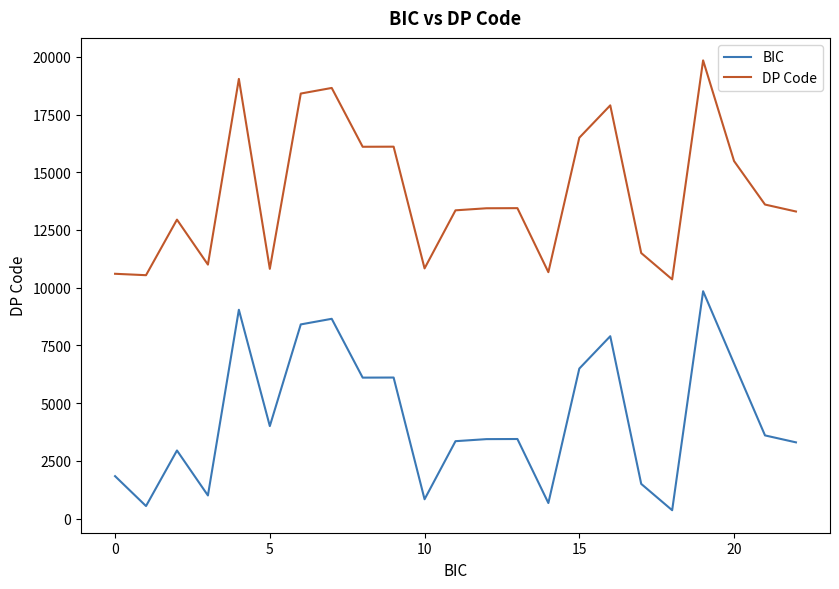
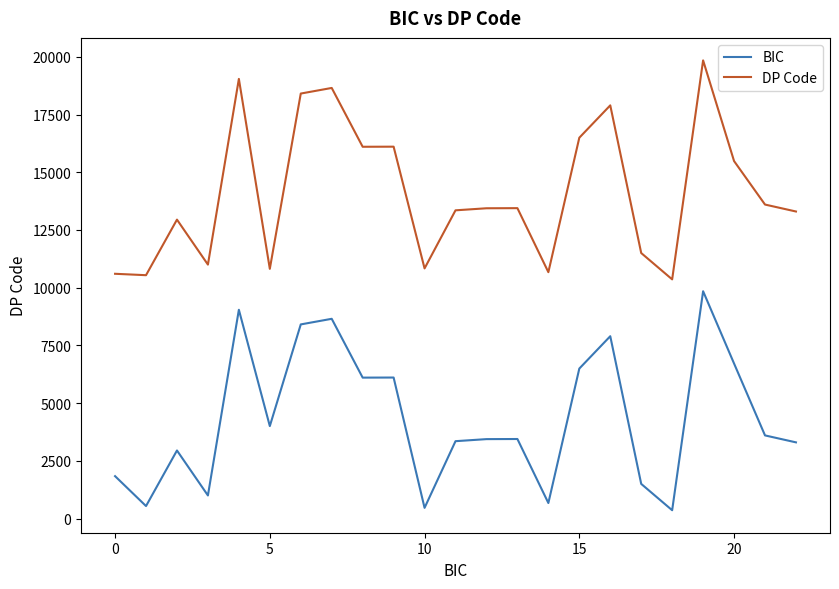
  {
    "BIC": {
      "0": 1800,
      "5": 4000,
-     "10": 800,
+     "10": 500,
      "15": 6500,
      "20": 6700
    },
    "DP Code": {
      "0": 10600,
      "5": 10800,
      "10": 10800,
      "15": 16500,
      "20": 15500
    }
  }
